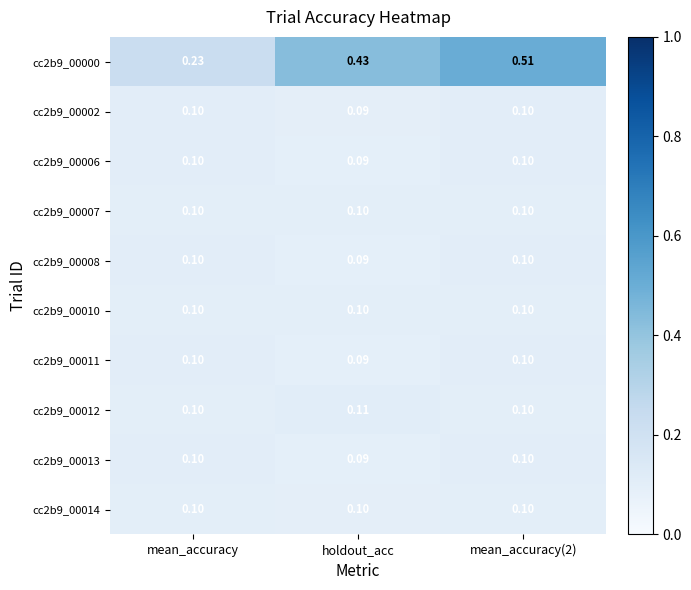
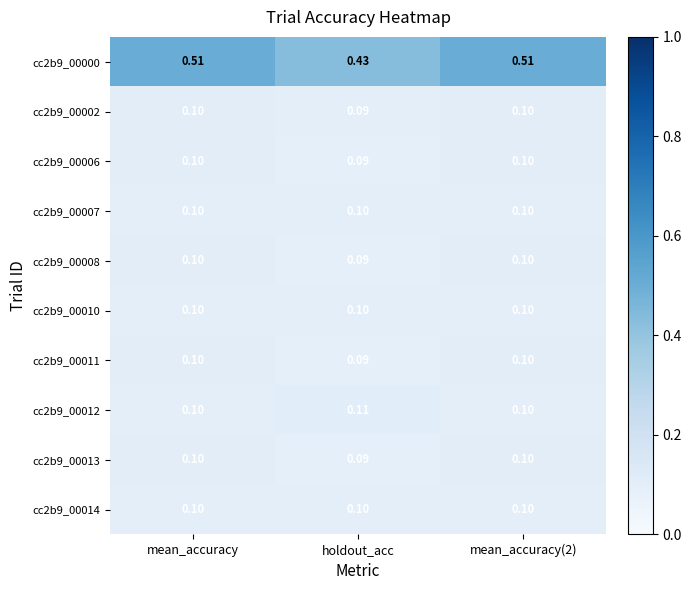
  {
    "cc2b9_00000": {
-     "mean_accuracy": 0.23,
+     "mean_accuracy": 0.51,
      "holdout_acc": 0.43,
      "mean_accuracy(2)": 0.51
    }
  }
